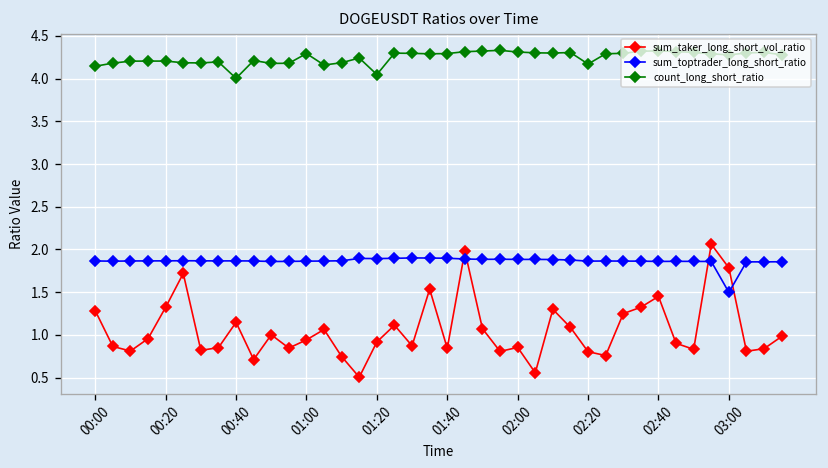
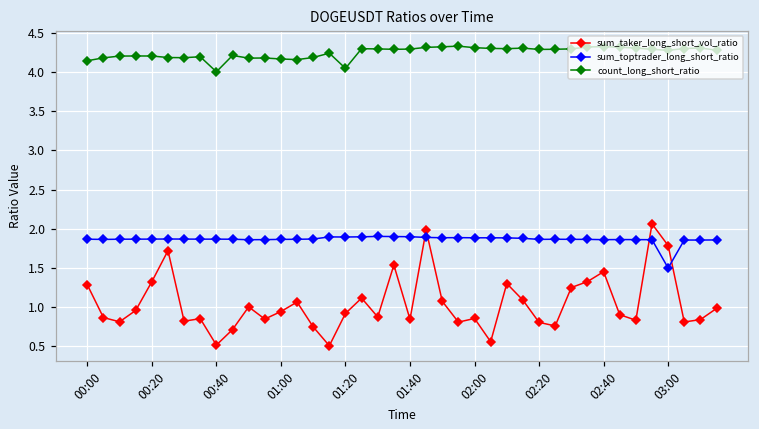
  {
    "sum_taker_long_short_vol_ratio": {
      "00:00": 1.3,
      "00:20": 1.3,
-     "00:40": 1.1,
+     "00:40": 0.5,
      "01:00": 0.9,
      "01:20": 0.9,
      "01:40": 0.8,
      "02:00": 0.9,
      "02:20": 0.8,
      "02:40": 1.5,
      "03:00": 1.8
    },
    "sum_toptrader_long_short_ratio": {
      "00:00": 1.9,
      "00:20": 1.9,
      "00:40": 1.9,
      "01:00": 1.9,
      "01:20": 1.9,
      "01:40": 1.9,
      "02:00": 1.9,
      "02:20": 1.9,
      "02:40": 1.9,
      "03:00": 1.5
    },
    "count_long_short_ratio": {
      "00:00": 4.1,
      "00:20": 4.2,
      "00:40": 4.0,
-     "01:00": 4.3,
+     "01:00": 4.2,
      "01:20": 4.0,
      "01:40": 4.3,
      "02:00": 4.3,
-     "02:20": 4.2
+     "02:20": 4.3
    }
  }
